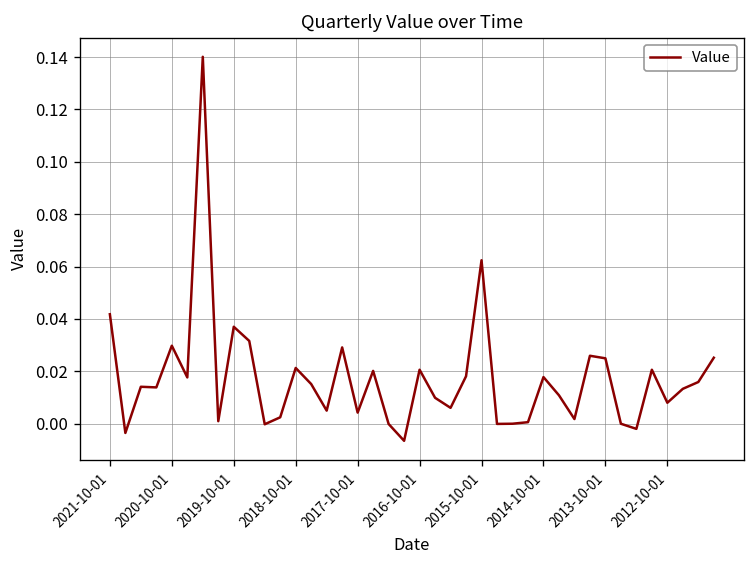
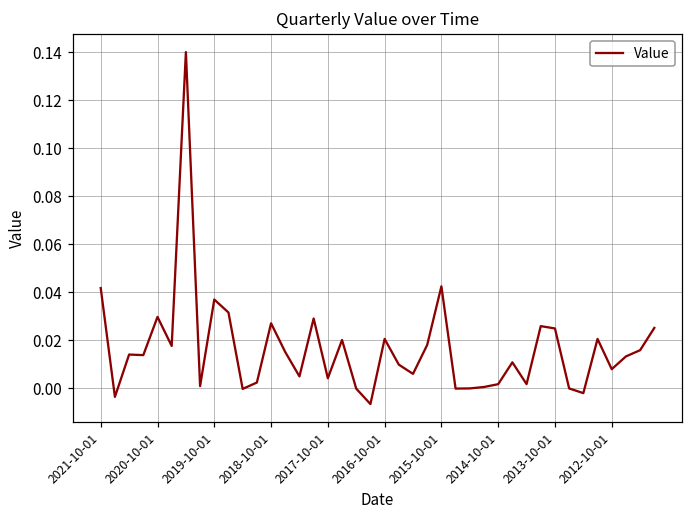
  {
    "2021-10-01": 0.042,
    "2020-10-01": 0.030,
    "2019-10-01": 0.037,
-   "2018-10-01": 0.021,
+   "2018-10-01": 0.027,
    "2017-10-01": 0.004,
    "2016-10-01": 0.021,
-   "2015-10-01": 0.062,
-   "2014-10-01": 0.018,
+   "2015-10-01": 0.043,
+   "2014-10-01": 0.002,
    "2013-10-01": 0.025,
    "2012-10-01": 0.008
  }
